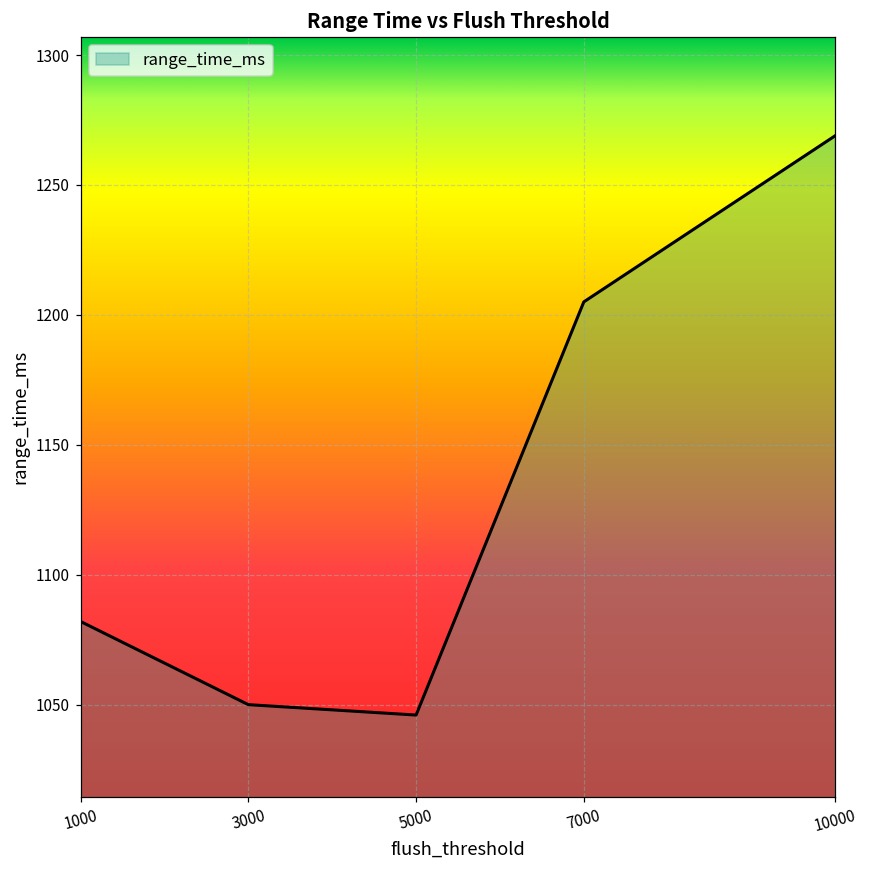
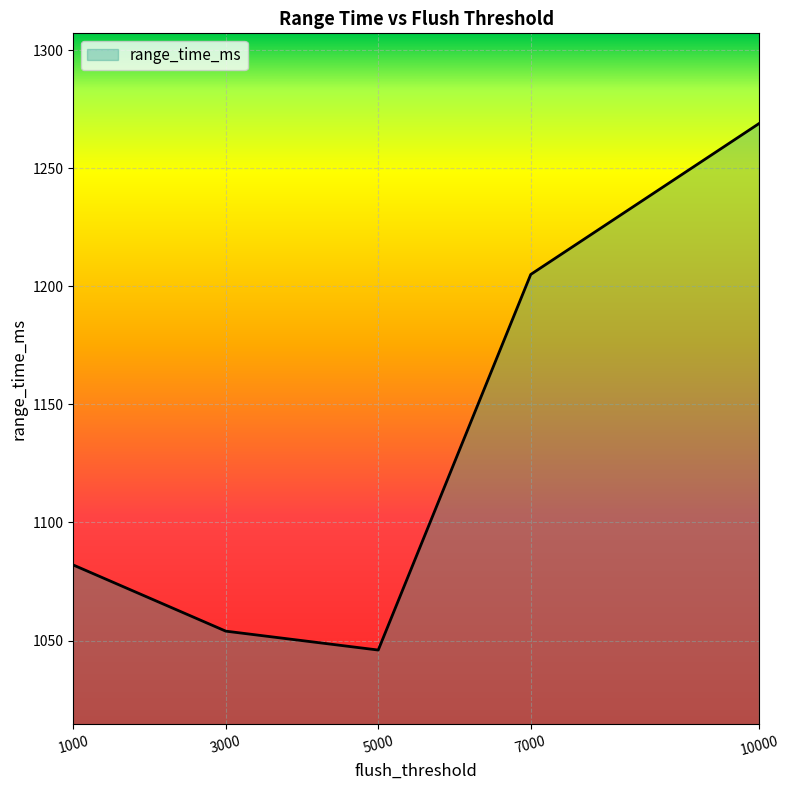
  {
    "1000": 1082,
-   "3000": 1050,
+   "3000": 1054,
    "5000": 1046,
    "7000": 1205,
    "10000": 1269
  }
